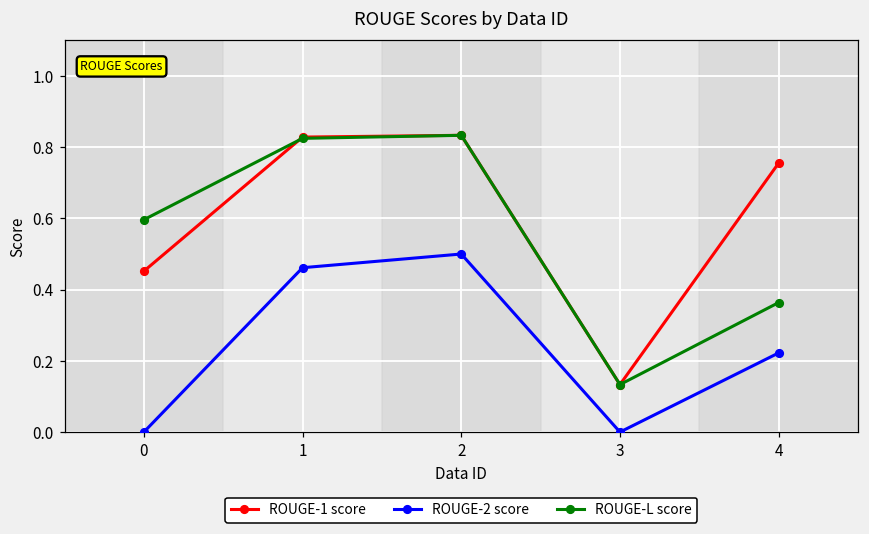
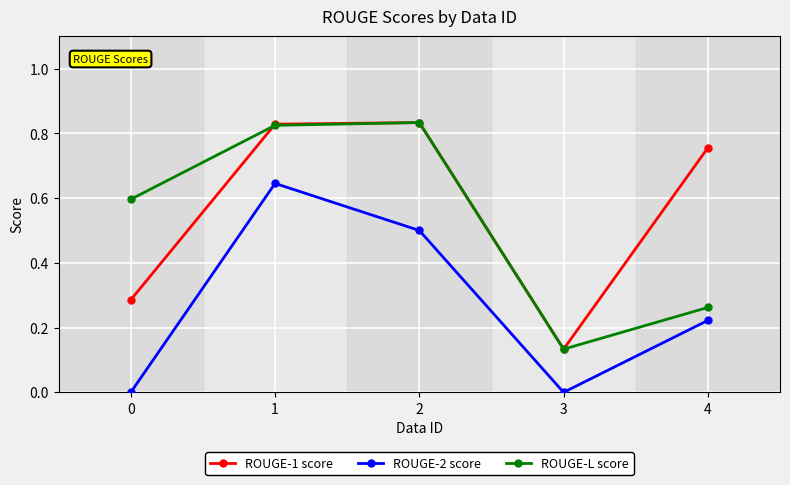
  {
    "ROUGE-1 score": {
-     "0": 0.45,
+     "0": 0.29,
      "4": 0.76
    },
    "ROUGE-2 score": {
      "0": 0.00,
-     "1": 0.46,
+     "1": 0.65,
      "2": 0.50,
      "3": 0.00,
      "4": 0.22
    },
    "ROUGE-L score": {
      "0": 0.60,
-     "4": 0.36
+     "4": 0.26
    }
  }
